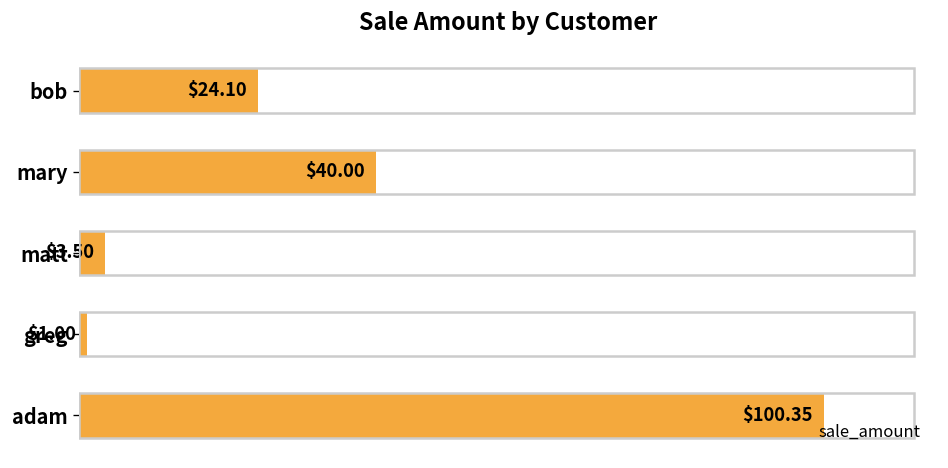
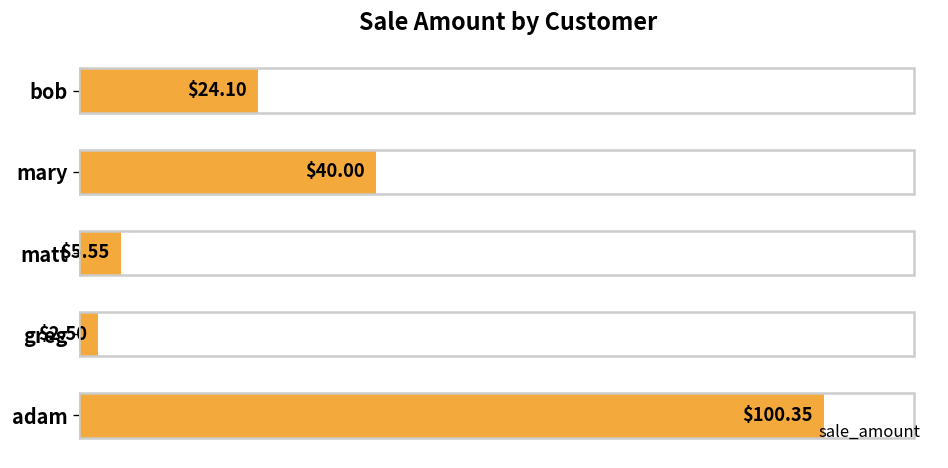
  {
    "bob": "$24.10",
    "mary": "$40.00",
-   "matt": "$3.50",
-   "greg": "$1.00",
+   "matt": "$5.55",
+   "greg": "$2.50",
    "adam": "$100.35"
  }
